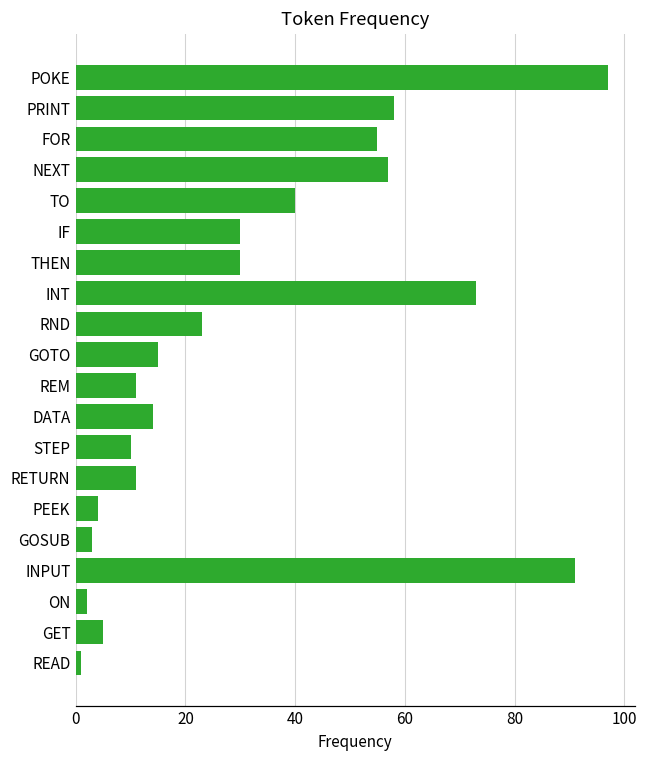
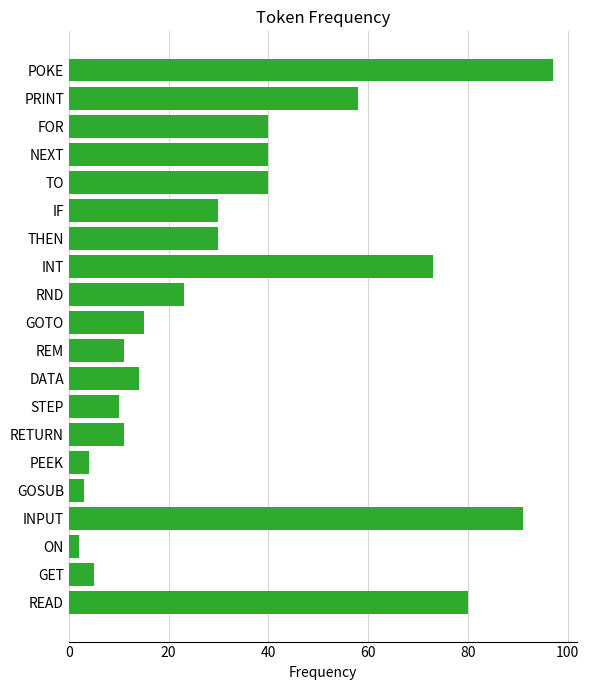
  {
    "POKE": 97,
    "PRINT": 58,
-   "FOR": 55,
-   "NEXT": 57,
+   "FOR": 40,
+   "NEXT": 40,
    "TO": 40,
    "IF": 30,
    "THEN": 30,
    "INT": 73,
    "RND": 23,
    "GOTO": 15,
    "REM": 11,
    "DATA": 14,
    "STEP": 10,
    "RETURN": 11,
    "PEEK": 4,
    "GOSUB": 3,
    "INPUT": 91,
    "ON": 2,
    "GET": 5,
-   "READ": 1
+   "READ": 80
  }
